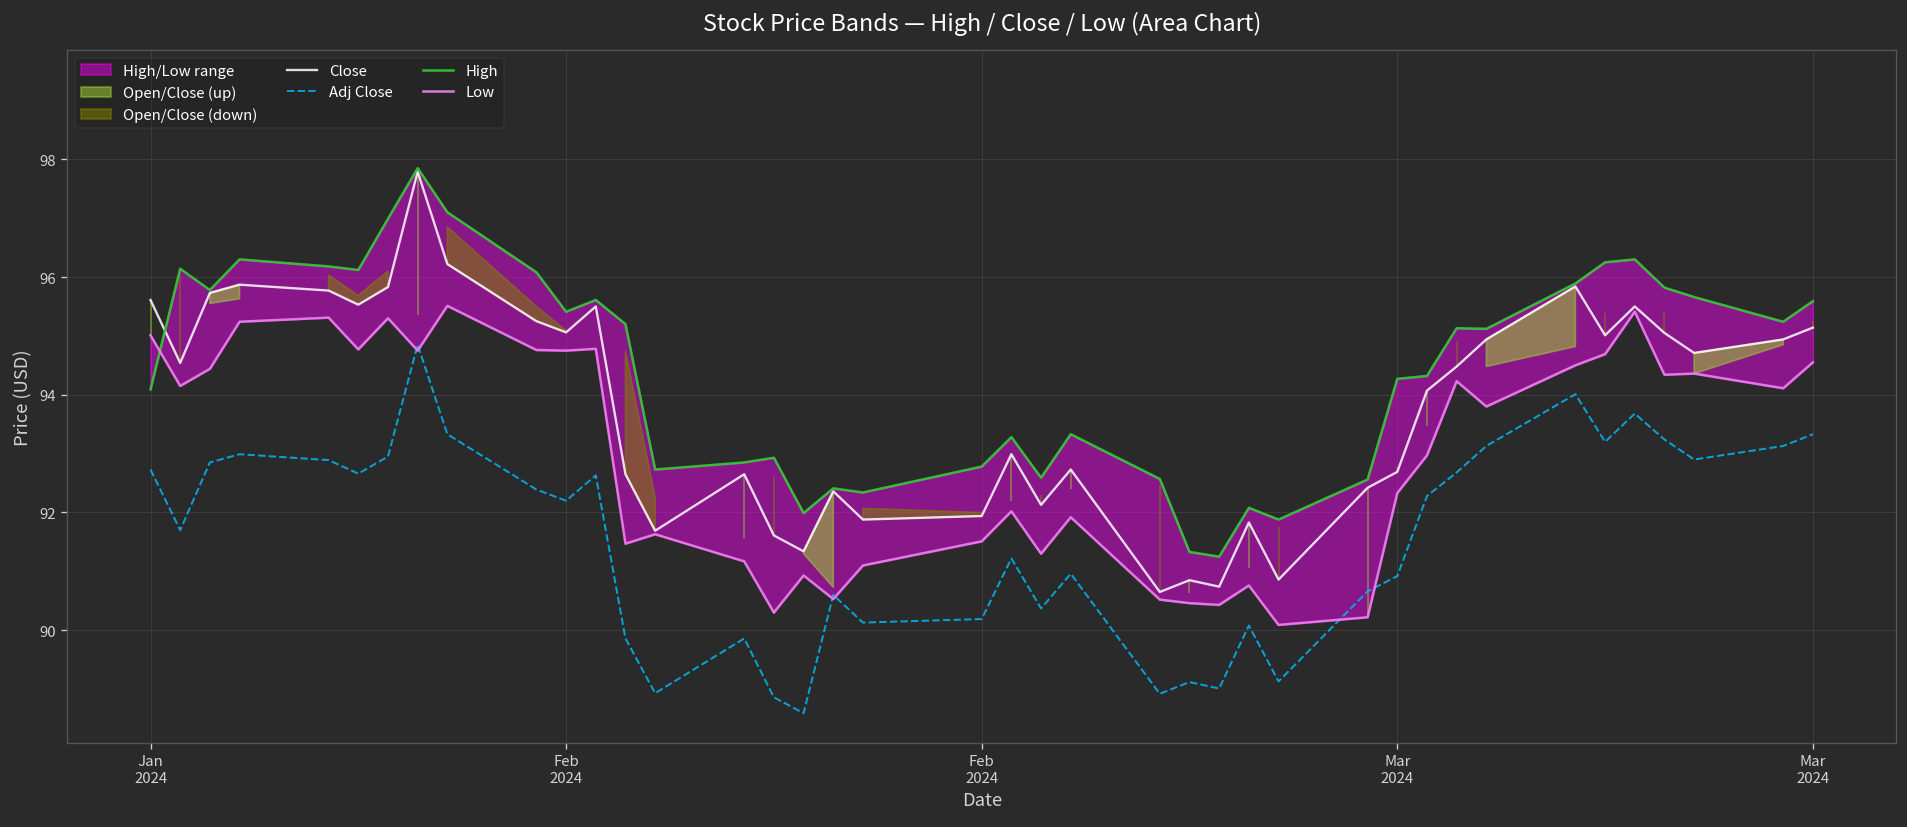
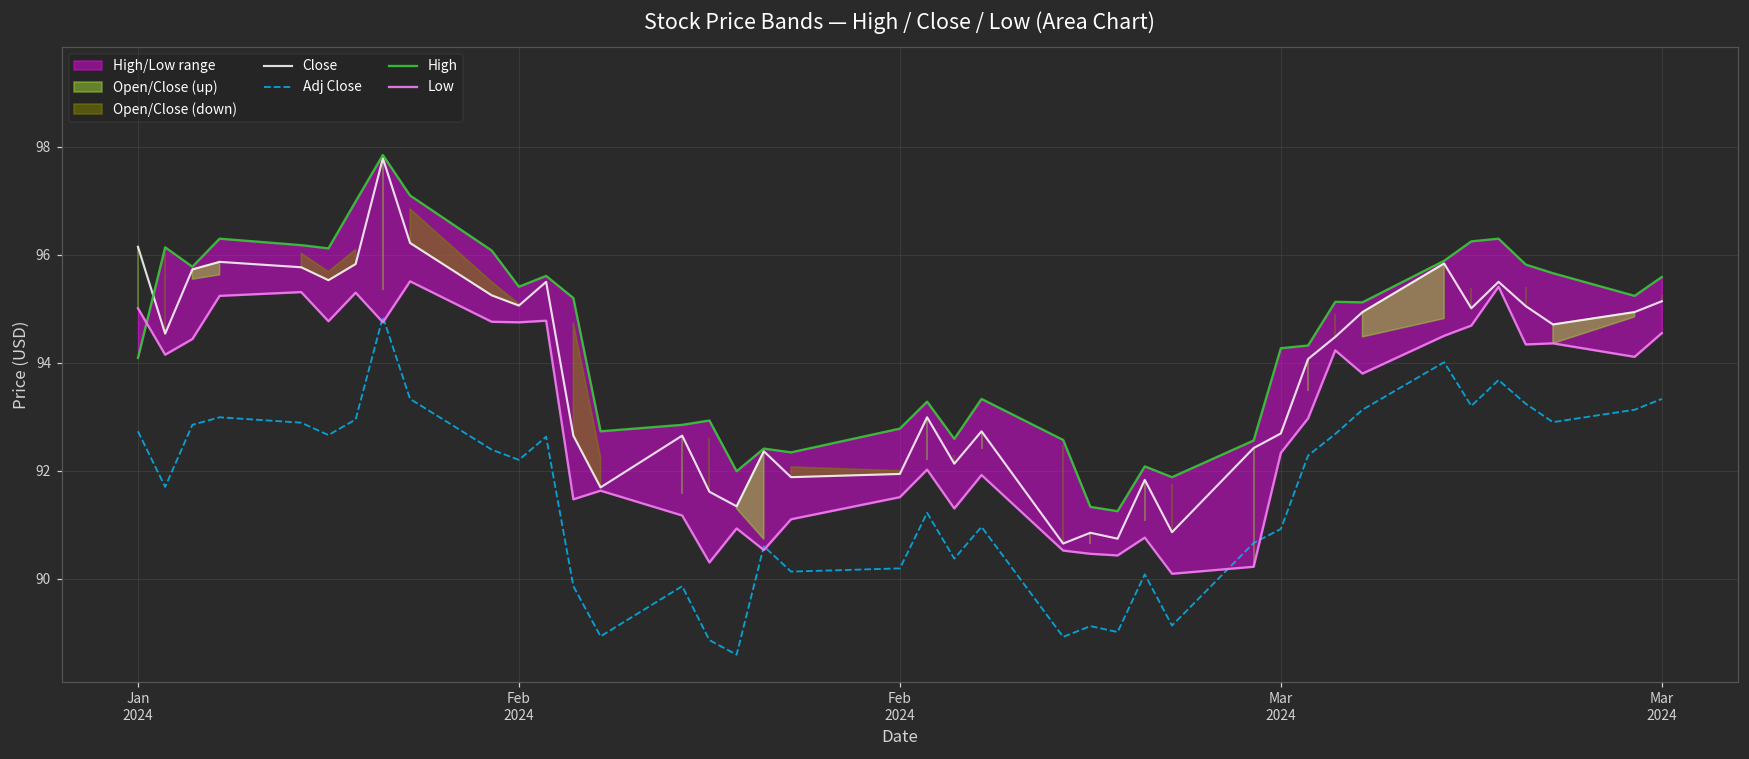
  {
    "Close": {
-     "Jan 2024": 95.6
+     "Jan 2024": 96.2
    },
    "Adj Close": {
      "Jan 2024": 92.7
    },
    "High": {
      "Jan 2024": 94.1
    }
  }
